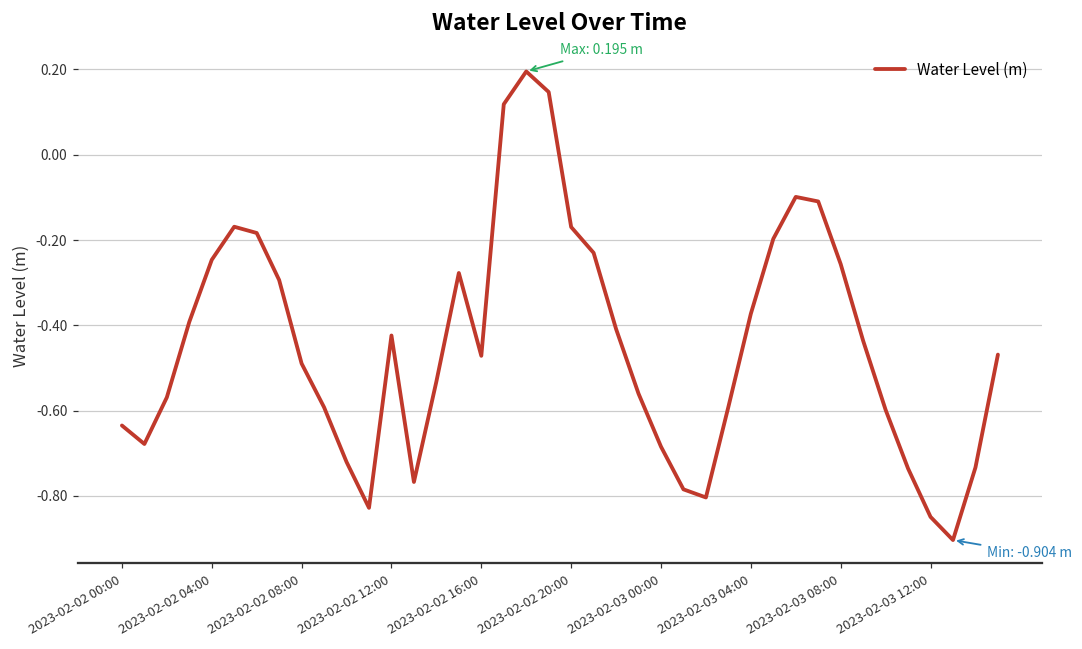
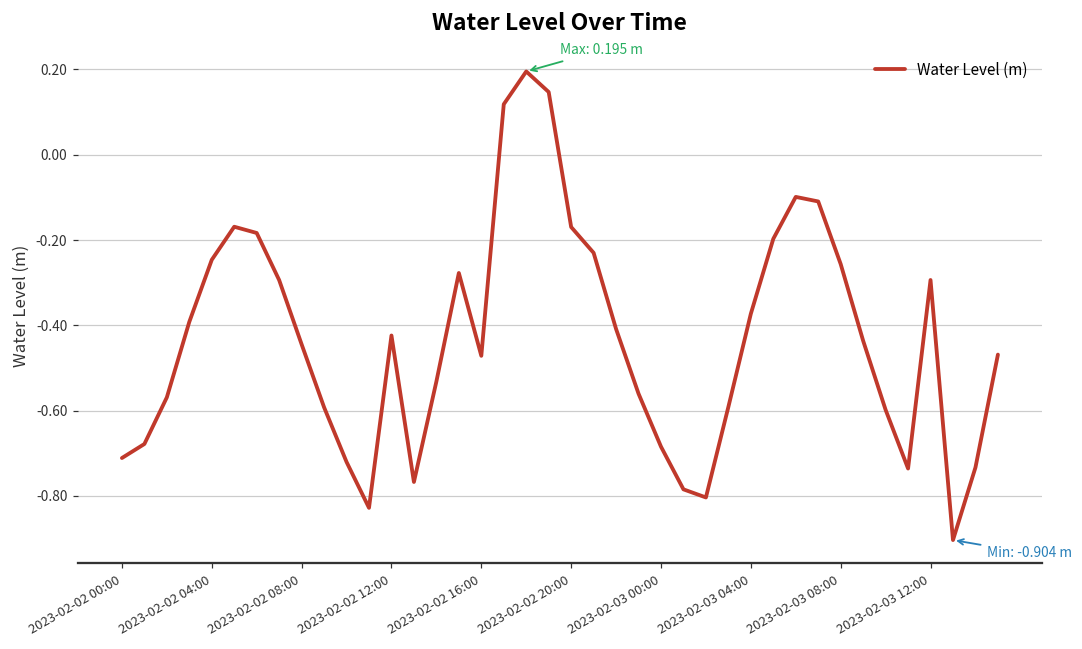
  {
-   "2023-02-02 00:00": -0.63,
+   "2023-02-02 00:00": -0.71,
    "2023-02-02 04:00": -0.25,
-   "2023-02-02 08:00": -0.49,
+   "2023-02-02 08:00": -0.44,
    "2023-02-02 12:00": -0.42,
    "2023-02-02 16:00": -0.47,
    "2023-02-02 20:00": -0.17,
    "2023-02-03 00:00": -0.68,
    "2023-02-03 04:00": -0.37,
    "2023-02-03 08:00": -0.26,
-   "2023-02-03 12:00": -0.85
+   "2023-02-03 12:00": -0.29
  }
